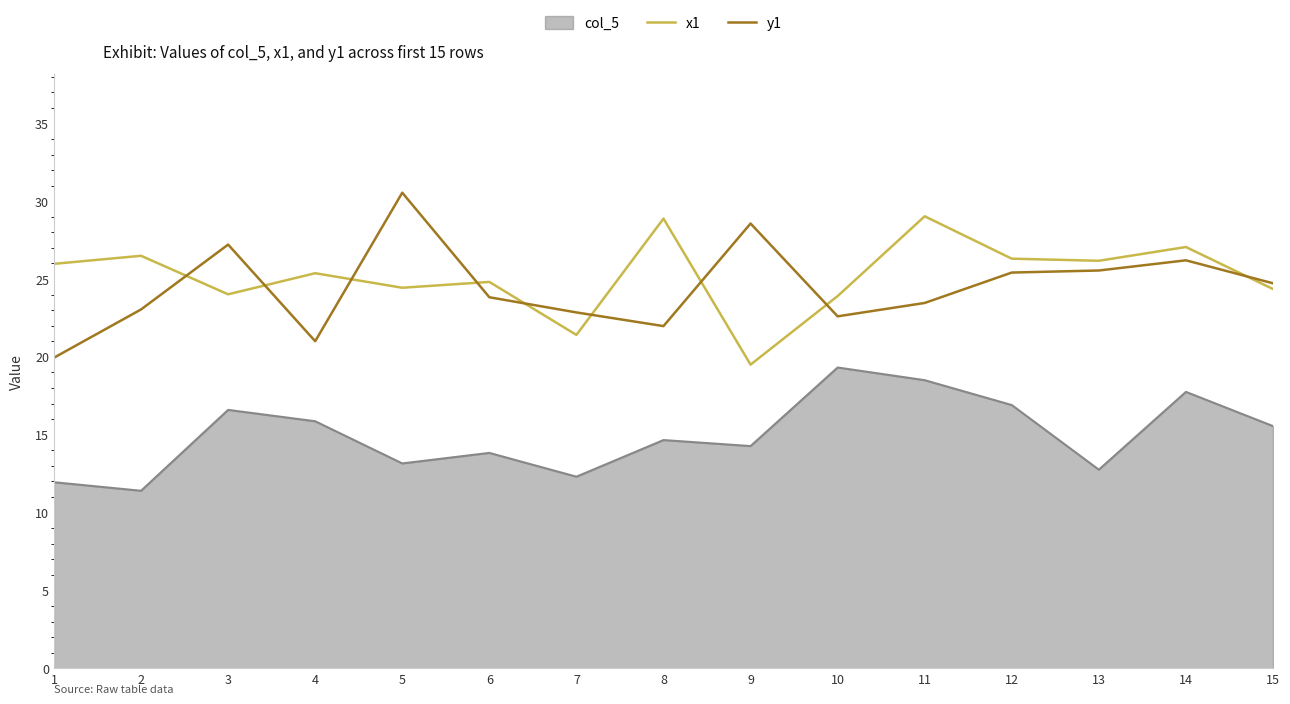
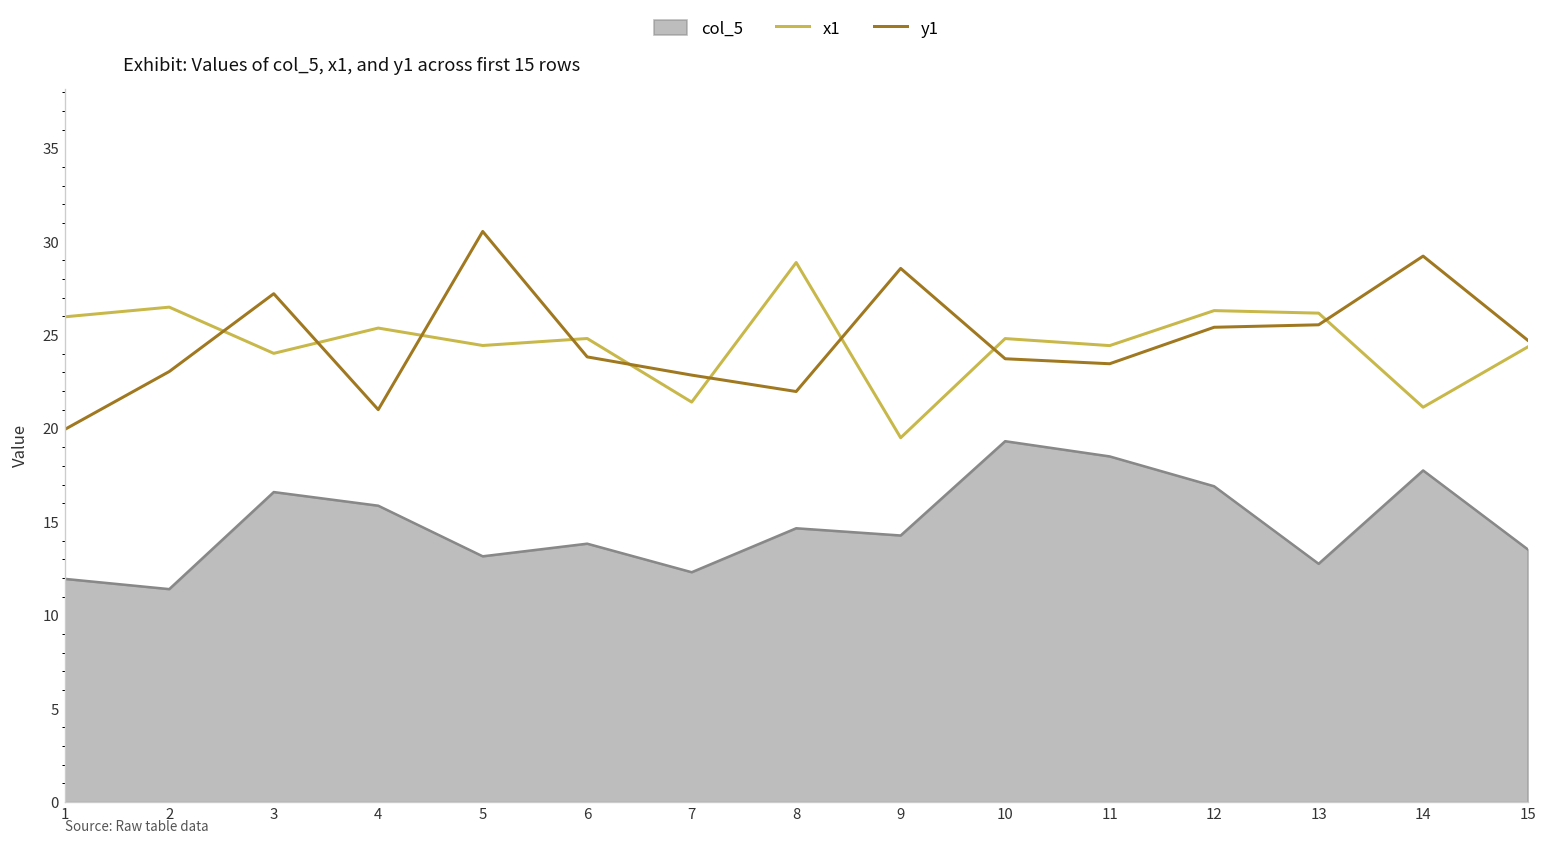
  {
    "col_5": {
      "1": 11.9,
      "2": 11.4,
      "3": 16.6,
      "4": 15.9,
      "5": 13.2,
      "6": 13.8,
      "7": 12.3,
      "8": 14.7,
      "9": 14.3,
      "10": 19.3,
      "11": 18.5,
      "12": 16.9,
      "13": 12.8,
      "14": 17.8,
-     "15": 15.6
+     "15": 13.5
    },
    "x1": {
      "1": 26.0,
      "2": 26.5,
      "3": 24.0,
      "4": 25.4,
      "5": 24.4,
      "6": 24.8,
      "7": 21.4,
      "8": 28.9,
      "9": 19.5,
-     "10": 23.9,
-     "11": 29.0,
+     "10": 24.8,
+     "11": 24.4,
      "12": 26.3,
      "13": 26.2,
-     "14": 27.1,
+     "14": 21.1,
      "15": 24.4
    },
    "y1": {
      "1": 19.9,
      "2": 23.0,
      "3": 27.2,
      "4": 21.0,
      "5": 30.5,
      "6": 23.8,
      "7": 22.9,
      "8": 22.0,
      "9": 28.6,
-     "10": 22.6,
+     "10": 23.7,
      "11": 23.5,
      "12": 25.4,
      "13": 25.5,
-     "14": 26.2,
+     "14": 29.2,
      "15": 24.7
    }
  }
